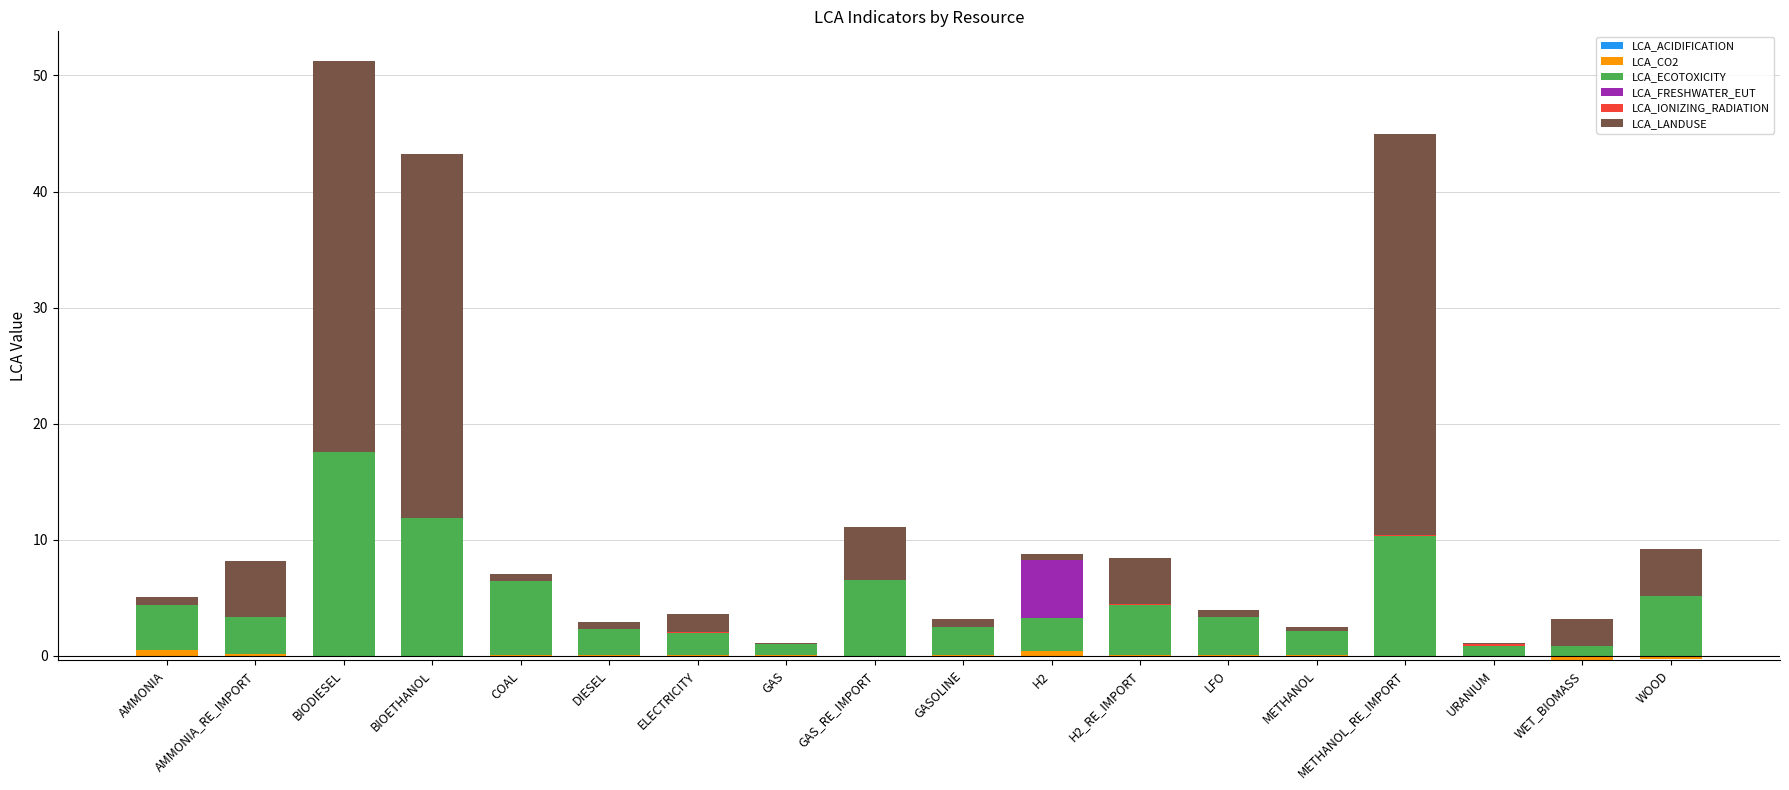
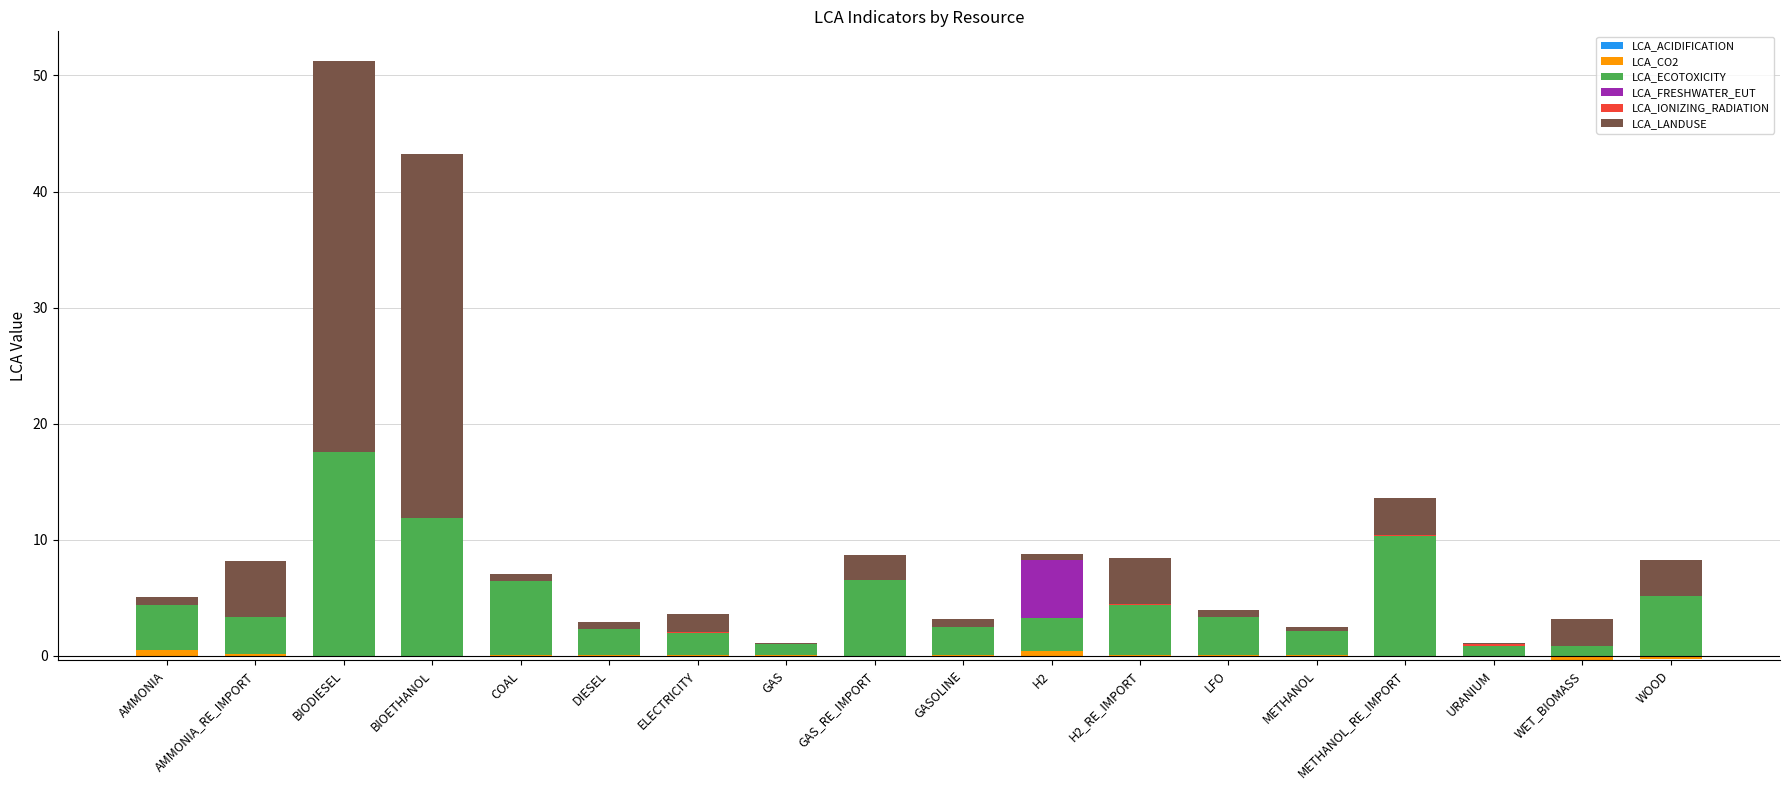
  {
    "LCA_ACIDIFICATION": {
      "AMMONIA": 0.0,
      "AMMONIA_RE_IMPORT": 0.0,
      "BIODIESEL": 0.0,
      "BIOETHANOL": 0.0,
      "COAL": 0.0,
      "DIESEL": 0.0,
      "ELECTRICITY": 0.0,
      "GAS": 0.0,
      "GAS_RE_IMPORT": 0.0,
      "GASOLINE": 0.0,
      "H2": 0.0,
      "H2_RE_IMPORT": 0.0,
      "LFO": 0.0,
      "METHANOL": 0.0,
      "METHANOL_RE_IMPORT": 0.0,
      "URANIUM": 0.0,
      "WET_BIOMASS": 0.0,
      "WOOD": 0.0
    },
    "LCA_ECOTOXICITY": {
      "AMMONIA": 3.8,
      "AMMONIA_RE_IMPORT": 3.2,
      "BIODIESEL": 17.6,
      "BIOETHANOL": 11.9,
      "COAL": 6.4,
      "DIESEL": 2.2,
      "ELECTRICITY": 1.9,
      "GAS": 0.9,
      "GAS_RE_IMPORT": 6.5,
      "GASOLINE": 2.4,
      "H2": 2.8,
      "H2_RE_IMPORT": 4.3,
      "LFO": 3.3,
      "METHANOL": 2.1,
      "METHANOL_RE_IMPORT": 10.4,
      "URANIUM": 0.8,
      "WET_BIOMASS": 0.8,
      "WOOD": 5.2
    },
    "LCA_FRESHWATER_EUT": {
      "H2": 5.0
    },
    "LCA_IONIZING_RADIATION": {
      "URANIUM": 0.2
    },
    "LCA_LANDUSE": {
      "AMMONIA": 0.7,
      "AMMONIA_RE_IMPORT": 4.8,
      "BIODIESEL": 33.7,
      "BIOETHANOL": 31.4,
      "COAL": 0.6,
      "DIESEL": 0.6,
      "ELECTRICITY": 1.5,
-     "GAS_RE_IMPORT": 4.6,
+     "GAS_RE_IMPORT": 2.1,
      "GASOLINE": 0.6,
      "H2": 0.5,
      "H2_RE_IMPORT": 4.0,
      "LFO": 0.6,
      "METHANOL": 0.3,
-     "METHANOL_RE_IMPORT": 34.5,
+     "METHANOL_RE_IMPORT": 3.2,
      "WET_BIOMASS": 2.3,
-     "WOOD": 4.1
+     "WOOD": 3.1
    }
  }
